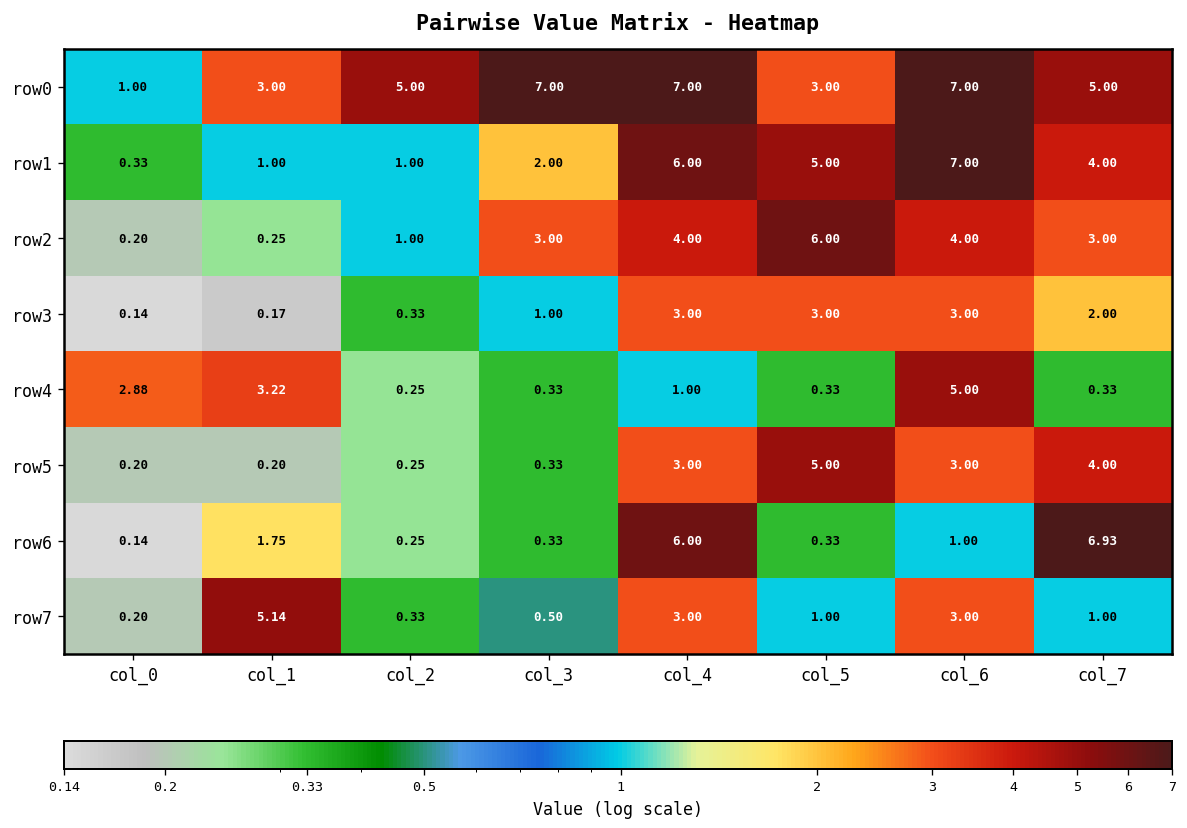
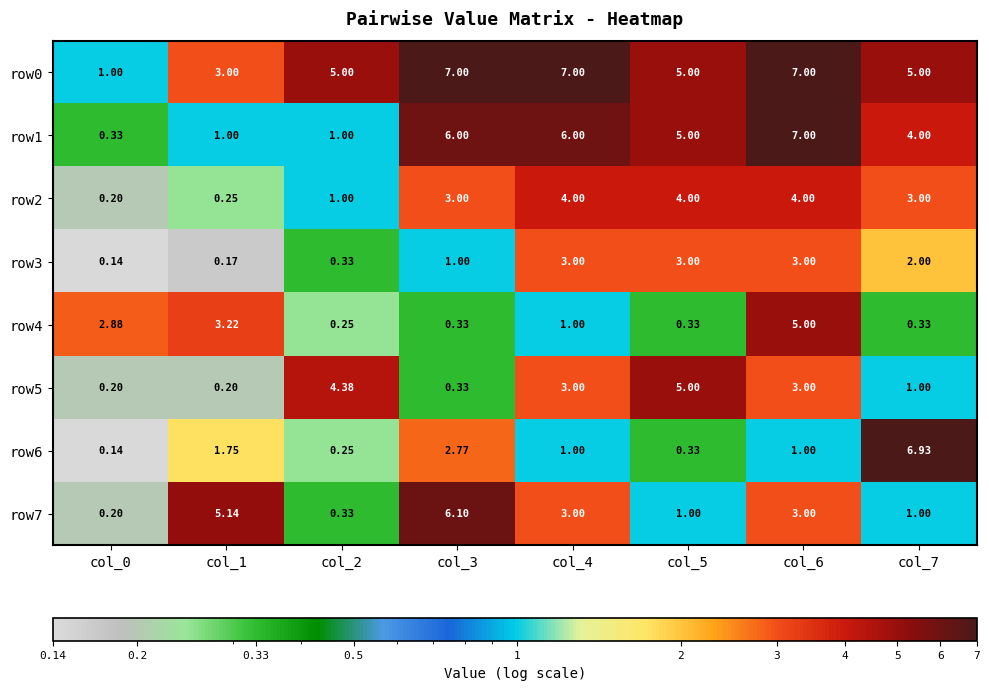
  {
    "row0": {
      "col_0": 1.00,
      "col_1": 3.00,
      "col_2": 5.00,
      "col_3": 7.00,
      "col_4": 7.00,
-     "col_5": 3.00,
+     "col_5": 5.00,
      "col_6": 7.00,
      "col_7": 5.00
    },
    "row1": {
      "col_0": 0.33,
      "col_1": 1.00,
      "col_2": 1.00,
-     "col_3": 2.00,
+     "col_3": 6.00,
      "col_4": 6.00,
      "col_5": 5.00,
      "col_6": 7.00,
      "col_7": 4.00
    },
    "row2": {
      "col_0": 0.20,
      "col_1": 0.25,
      "col_2": 1.00,
      "col_3": 3.00,
      "col_4": 4.00,
-     "col_5": 6.00,
+     "col_5": 4.00,
      "col_6": 4.00,
      "col_7": 3.00
    },
    "row3": {
      "col_0": 0.14,
      "col_1": 0.17,
      "col_2": 0.33,
      "col_3": 1.00,
      "col_4": 3.00,
      "col_5": 3.00,
      "col_6": 3.00,
      "col_7": 2.00
    },
    "row4": {
      "col_0": 2.88,
      "col_1": 3.22,
      "col_2": 0.25,
      "col_3": 0.33,
      "col_4": 1.00,
      "col_5": 0.33,
      "col_6": 5.00,
      "col_7": 0.33
    },
    "row5": {
      "col_0": 0.20,
      "col_1": 0.20,
-     "col_2": 0.25,
+     "col_2": 4.38,
      "col_3": 0.33,
      "col_4": 3.00,
      "col_5": 5.00,
      "col_6": 3.00,
-     "col_7": 4.00
+     "col_7": 1.00
    },
    "row6": {
      "col_0": 0.14,
      "col_1": 1.75,
      "col_2": 0.25,
-     "col_3": 0.33,
-     "col_4": 6.00,
+     "col_3": 2.77,
+     "col_4": 1.00,
      "col_5": 0.33,
      "col_6": 1.00,
      "col_7": 6.93
    },
    "row7": {
      "col_0": 0.20,
      "col_1": 5.14,
      "col_2": 0.33,
-     "col_3": 0.50,
+     "col_3": 6.10,
      "col_4": 3.00,
      "col_5": 1.00,
      "col_6": 3.00,
      "col_7": 1.00
    }
  }
